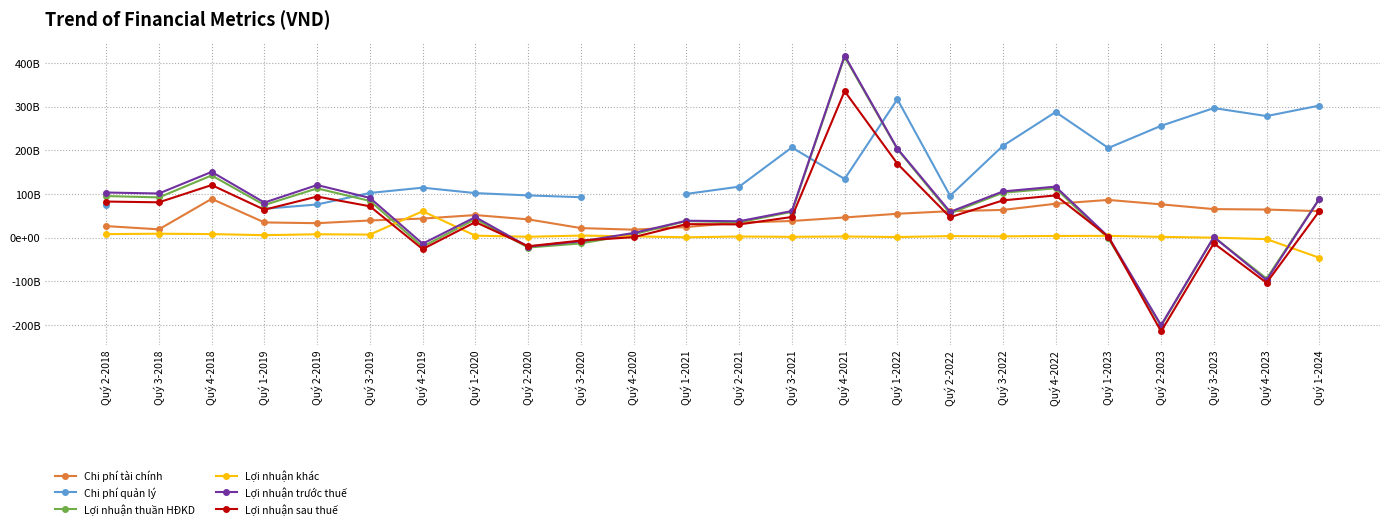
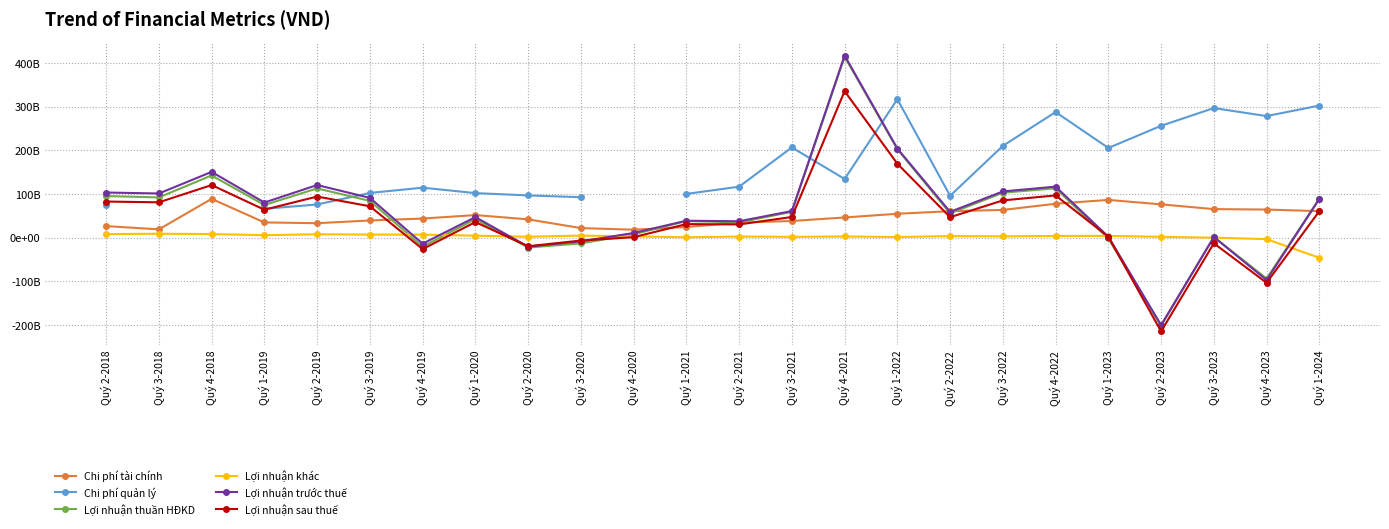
  {
    "Chi phí tài chính": {
      "Quý 2-2018": 30000000000,
      "Quý 3-2018": 20000000000,
      "Quý 4-2018": 90000000000,
      "Quý 1-2019": 30000000000,
      "Quý 2-2019": 30000000000,
      "Quý 3-2019": 40000000000,
      "Quý 4-2019": 40000000000,
      "Quý 2-2020": 40000000000,
      "Quý 3-2020": 20000000000,
      "Quý 4-2020": 20000000000,
      "Quý 1-2021": 20000000000,
      "Quý 3-2021": 40000000000,
      "Quý 4-2021": 50000000000,
      "Quý 1-2022": 50000000000,
      "Quý 3-2022": 60000000000,
      "Quý 4-2022": 80000000000,
      "Quý 1-2023": 90000000000,
      "Quý 2-2023": 80000000000,
      "Quý 3-2023": 70000000000,
      "Quý 4-2023": 60000000000
    },
    "Chi phí quản lý": {
      "Quý 2-2018": 70000000000,
      "Quý 2-2019": 80000000000,
      "Quý 3-2019": 100000000000,
      "Quý 4-2019": 110000000000,
      "Quý 1-2020": 100000000000,
      "Quý 2-2020": 100000000000,
      "Quý 3-2020": 90000000000,
      "Quý 1-2021": 100000000000,
      "Quý 2-2021": 120000000000,
      "Quý 3-2021": 210000000000,
      "Quý 4-2021": 130000000000,
      "Quý 1-2022": 320000000000,
      "Quý 2-2022": 100000000000,
      "Quý 3-2022": 210000000000,
      "Quý 4-2022": 290000000000,
      "Quý 1-2023": 210000000000,
      "Quý 2-2023": 260000000000,
      "Quý 3-2023": 300000000000,
      "Quý 4-2023": 280000000000,
      "Quý 1-2024": 300000000000
    },
    "Lợi nhuận thuần HĐKD": {
      "Quý 2-2018": 100000000000,
      "Quý 3-2018": 90000000000,
      "Quý 4-2018": 140000000000,
      "Quý 2-2019": 110000000000,
      "Quý 3-2019": 80000000000
    },
    "Lợi nhuận khác": {
      "Quý 2-2018": 10000000000,
      "Quý 3-2018": 10000000000,
      "Quý 4-2018": 10000000000,
      "Quý 1-2019": 10000000000,
      "Quý 2-2019": 10000000000,
      "Quý 3-2019": 10000000000,
-     "Quý 4-2019": 60000000000,
+     "Quý 4-2019": 10000000000,
      "Quý 1-2020": 0,
      "Quý 2-2020": 0,
      "Quý 3-2020": 0,
      "Quý 1-2021": 0,
      "Quý 2-2021": 0,
      "Quý 3-2021": 0,
      "Quý 4-2021": 0,
      "Quý 1-2022": 0,
      "Quý 2-2022": 0,
      "Quý 3-2022": 0,
      "Quý 4-2022": 0,
      "Quý 2-2023": 0,
      "Quý 4-2023": 0,
      "Quý 1-2024": -50000000000
    },
    "Lợi nhuận trước thuế": {
      "Quý 2-2018": 100000000000,
      "Quý 3-2018": 100000000000,
      "Quý 4-2018": 150000000000,
      "Quý 2-2019": 120000000000,
      "Quý 3-2019": 90000000000,
      "Quý 4-2019": -10000000000
    },
    "Lợi nhuận sau thuế": {
      "Quý 2-2018": 80000000000,
      "Quý 3-2018": 80000000000,
      "Quý 4-2018": 120000000000,
      "Quý 2-2019": 90000000000,
      "Quý 3-2019": 70000000000,
      "Quý 1-2020": 40000000000,
      "Quý 1-2021": 30000000000,
      "Quý 3-2021": 50000000000,
      "Quý 4-2021": 340000000000,
      "Quý 1-2022": 170000000000,
      "Quý 2-2022": 50000000000,
      "Quý 3-2022": 90000000000,
      "Quý 4-2022": 100000000000,
      "Quý 2-2023": -210000000000,
      "Quý 3-2023": -10000000000,
      "Quý 4-2023": -100000000000
    }
  }
